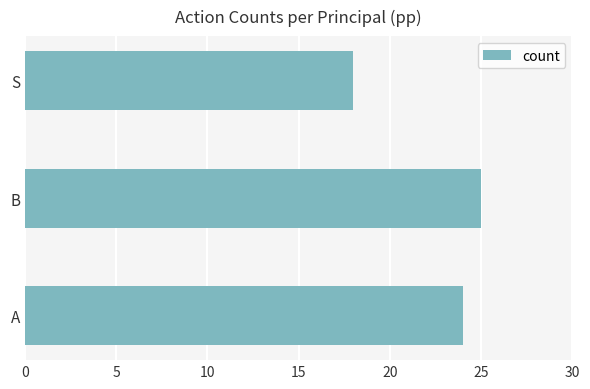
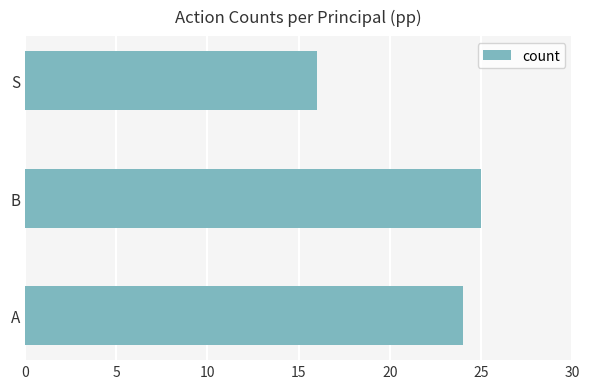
  {
-   "S": 18,
+   "S": 16,
    "B": 25,
    "A": 24
  }
